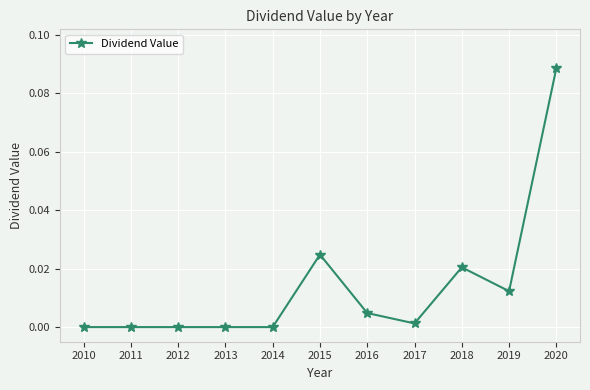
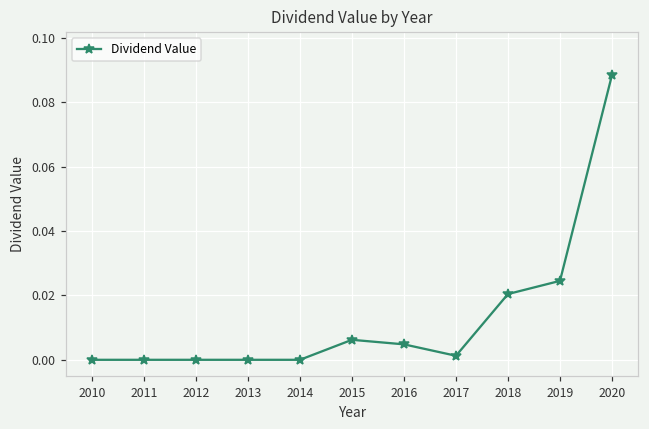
  {
    "2010": 0.000,
    "2011": 0.000,
    "2012": 0.000,
    "2013": 0.000,
    "2014": 0.000,
-   "2015": 0.025,
+   "2015": 0.006,
    "2016": 0.005,
    "2017": 0.001,
    "2018": 0.020,
-   "2019": 0.012,
+   "2019": 0.025,
    "2020": 0.089
  }
